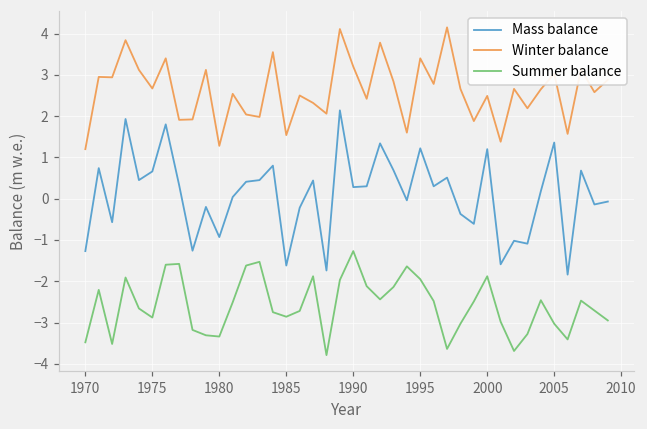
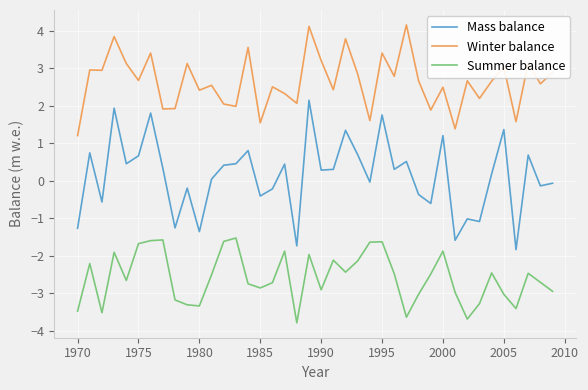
  {
    "Mass balance": {
      "1970": -1.3,
      "1975": 0.7,
-     "1980": -0.9,
-     "1985": -1.6,
+     "1980": -1.4,
+     "1985": -0.4,
      "1990": 0.3,
-     "1995": 1.2,
+     "1995": 1.8,
      "2000": 1.2,
      "2005": 1.4
    },
    "Winter balance": {
      "1970": 1.2,
      "1975": 2.7,
-     "1980": 1.3,
+     "1980": 2.4,
      "1985": 1.5,
      "1990": 3.2,
      "1995": 3.4,
      "2000": 2.5
    },
    "Summer balance": {
      "1970": -3.5,
-     "1975": -2.9,
+     "1975": -1.7,
      "1980": -3.3,
      "1985": -2.9,
-     "1990": -1.3,
-     "1995": -2.0,
+     "1990": -2.9,
+     "1995": -1.6,
      "2000": -1.9,
      "2005": -3.0
    }
  }
